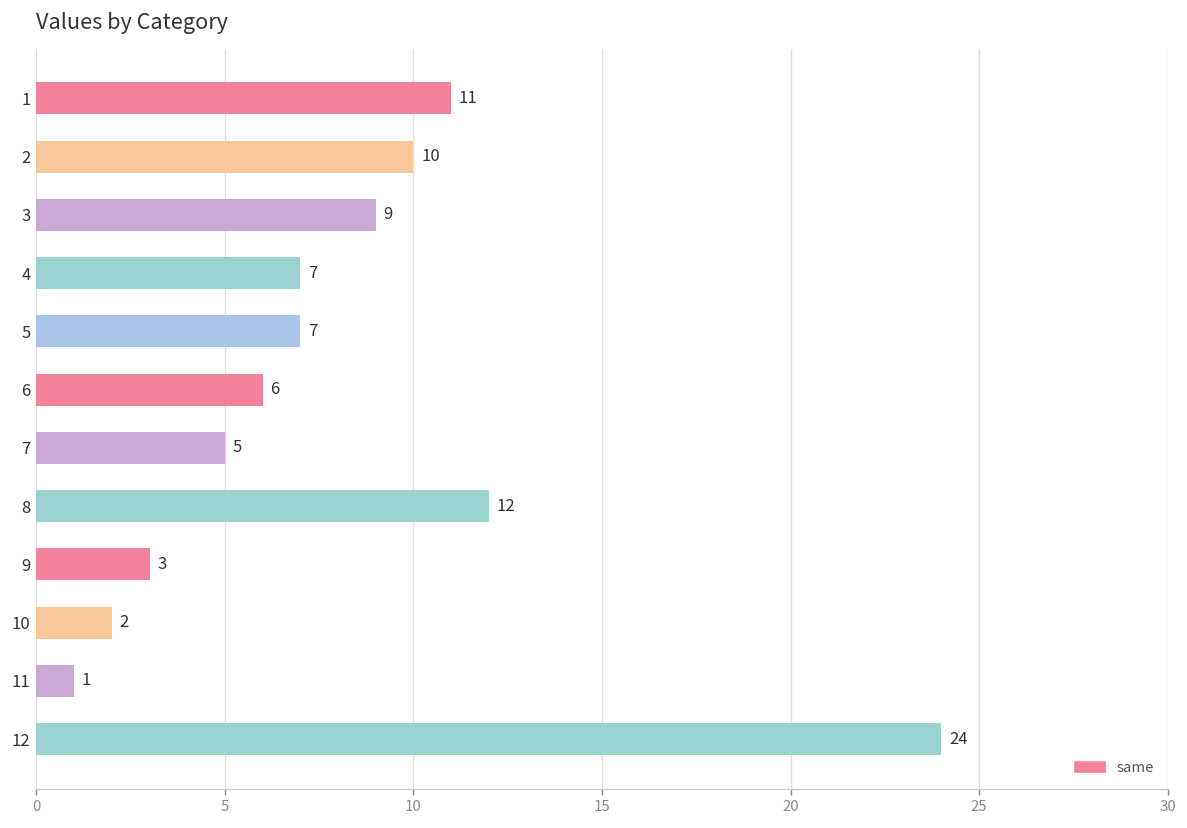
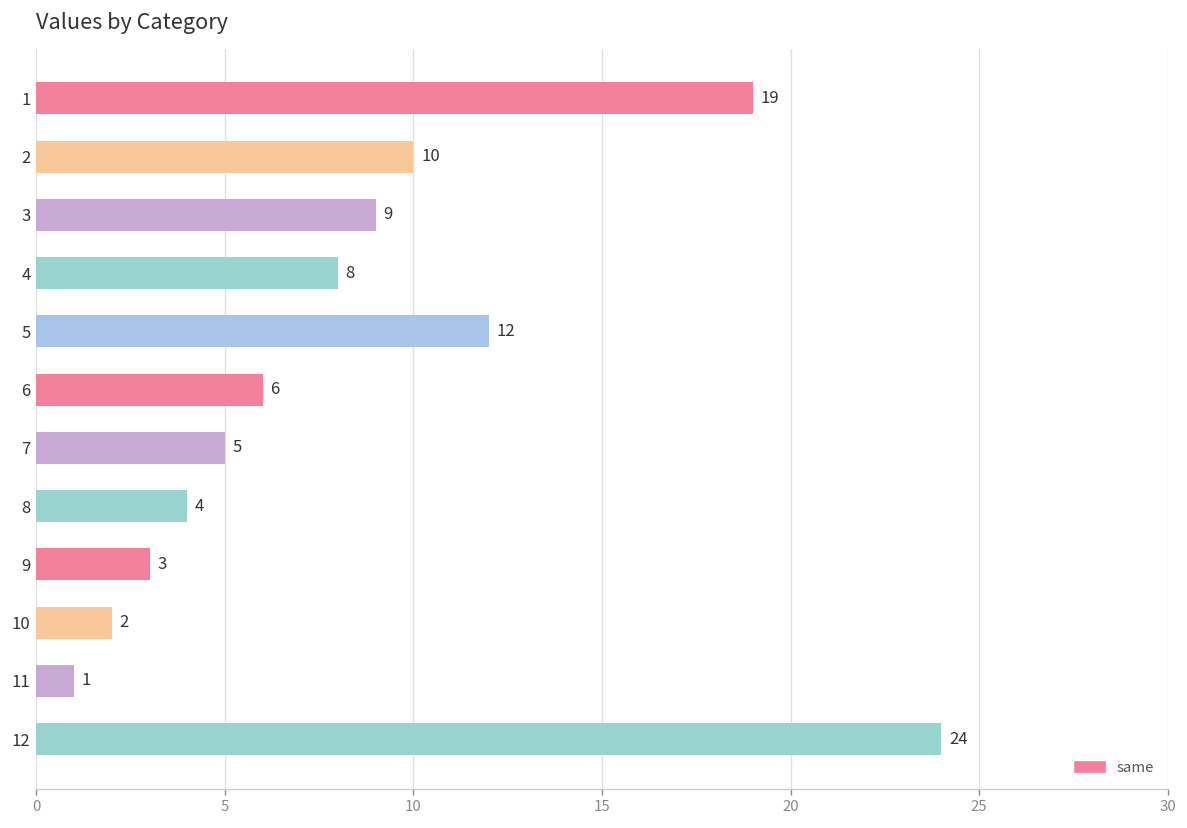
  {
-   "1": 11,
+   "1": 19,
    "2": 10,
    "3": 9,
-   "4": 7,
-   "5": 7,
+   "4": 8,
+   "5": 12,
    "6": 6,
    "7": 5,
-   "8": 12,
+   "8": 4,
    "9": 3,
    "10": 2,
    "11": 1,
    "12": 24
  }
